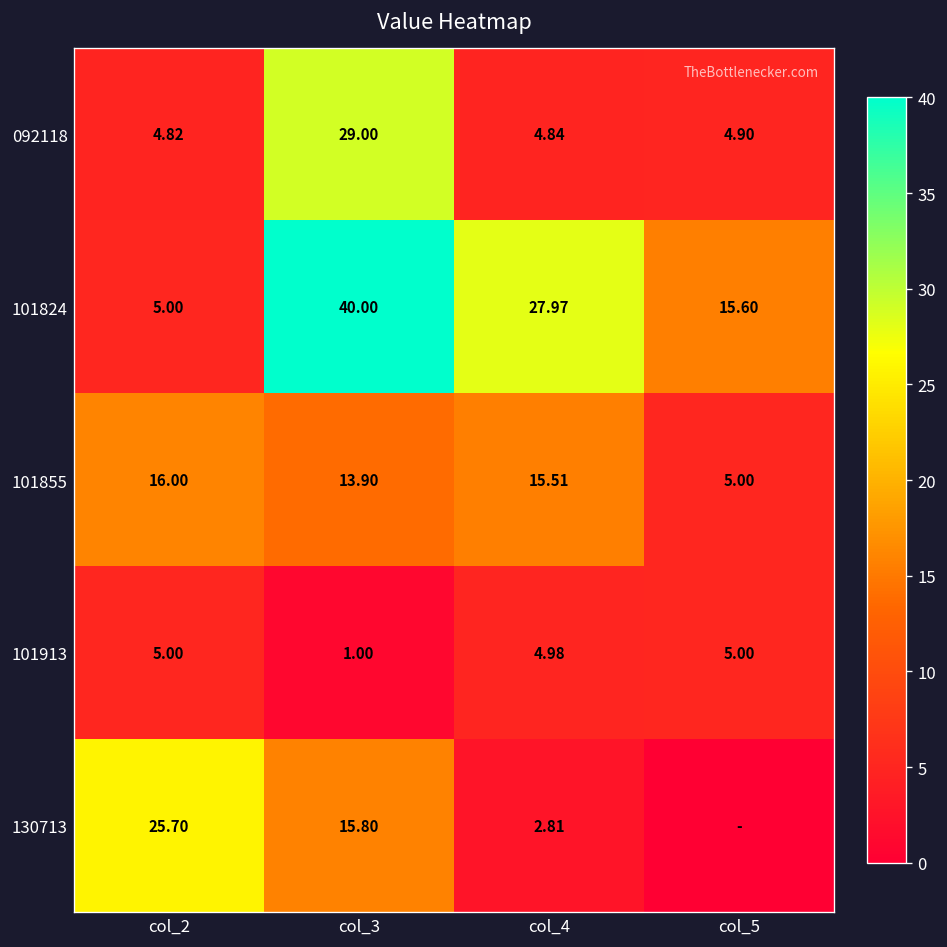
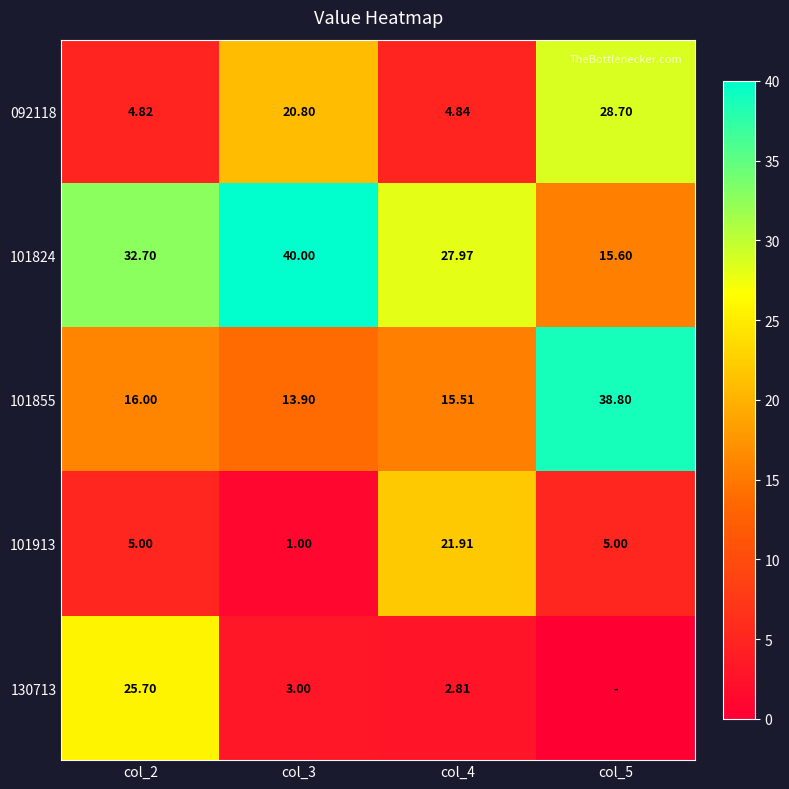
  {
    "092118": {
      "col_2": 4.82,
-     "col_3": 29.00,
+     "col_3": 20.80,
      "col_4": 4.84,
-     "col_5": 4.90
+     "col_5": 28.70
    },
    "101824": {
-     "col_2": 5.00,
+     "col_2": 32.70,
      "col_3": 40.00,
      "col_4": 27.97,
      "col_5": 15.60
    },
    "101855": {
      "col_2": 16.00,
      "col_3": 13.90,
      "col_4": 15.51,
-     "col_5": 5.00
+     "col_5": 38.80
    },
    "101913": {
      "col_2": 5.00,
      "col_3": 1.00,
-     "col_4": 4.98,
+     "col_4": 21.91,
      "col_5": 5.00
    },
    "130713": {
      "col_2": 25.70,
-     "col_3": 15.80,
+     "col_3": 3.00,
      "col_4": 2.81
    }
  }
